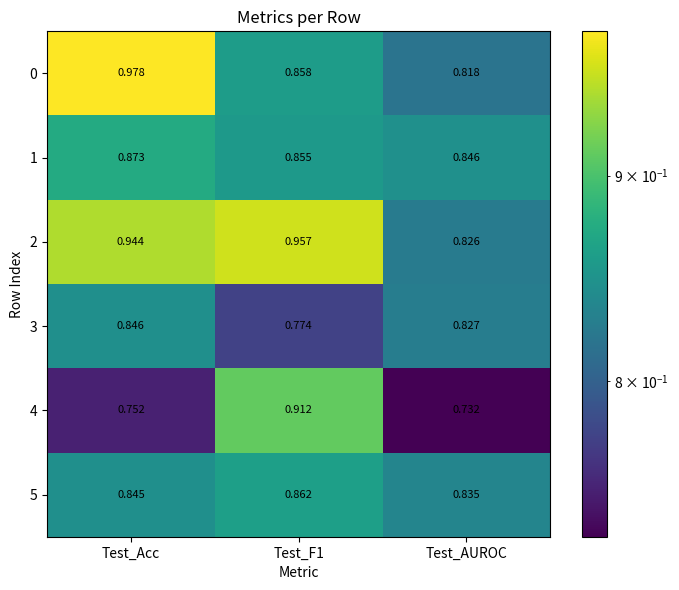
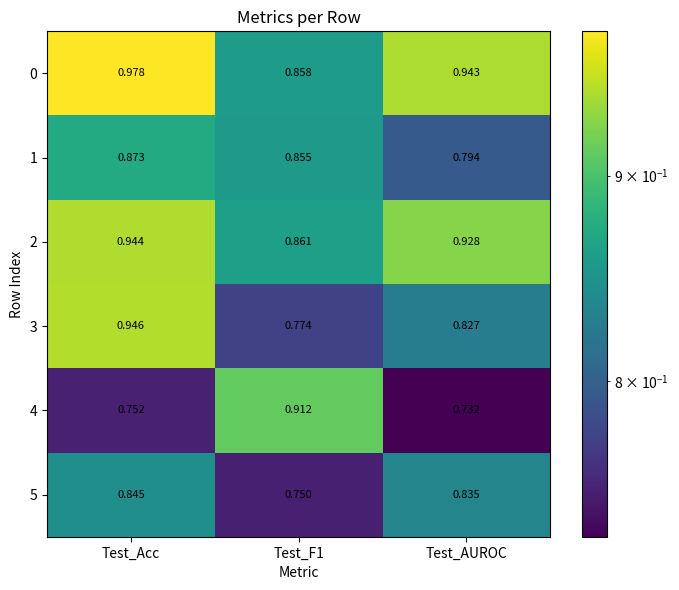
  {
    "0": {
      "Test_Acc": 0.978,
      "Test_F1": 0.858,
-     "Test_AUROC": 0.818
+     "Test_AUROC": 0.943
    },
    "1": {
      "Test_Acc": 0.873,
      "Test_F1": 0.855,
-     "Test_AUROC": 0.846
+     "Test_AUROC": 0.794
    },
    "2": {
      "Test_Acc": 0.944,
-     "Test_F1": 0.957,
-     "Test_AUROC": 0.826
+     "Test_F1": 0.861,
+     "Test_AUROC": 0.928
    },
    "3": {
-     "Test_Acc": 0.846,
+     "Test_Acc": 0.946,
      "Test_F1": 0.774,
      "Test_AUROC": 0.827
    },
    "4": {
      "Test_Acc": 0.752,
      "Test_F1": 0.912,
      "Test_AUROC": 0.732
    },
    "5": {
      "Test_Acc": 0.845,
-     "Test_F1": 0.862,
+     "Test_F1": 0.750,
      "Test_AUROC": 0.835
    }
  }
